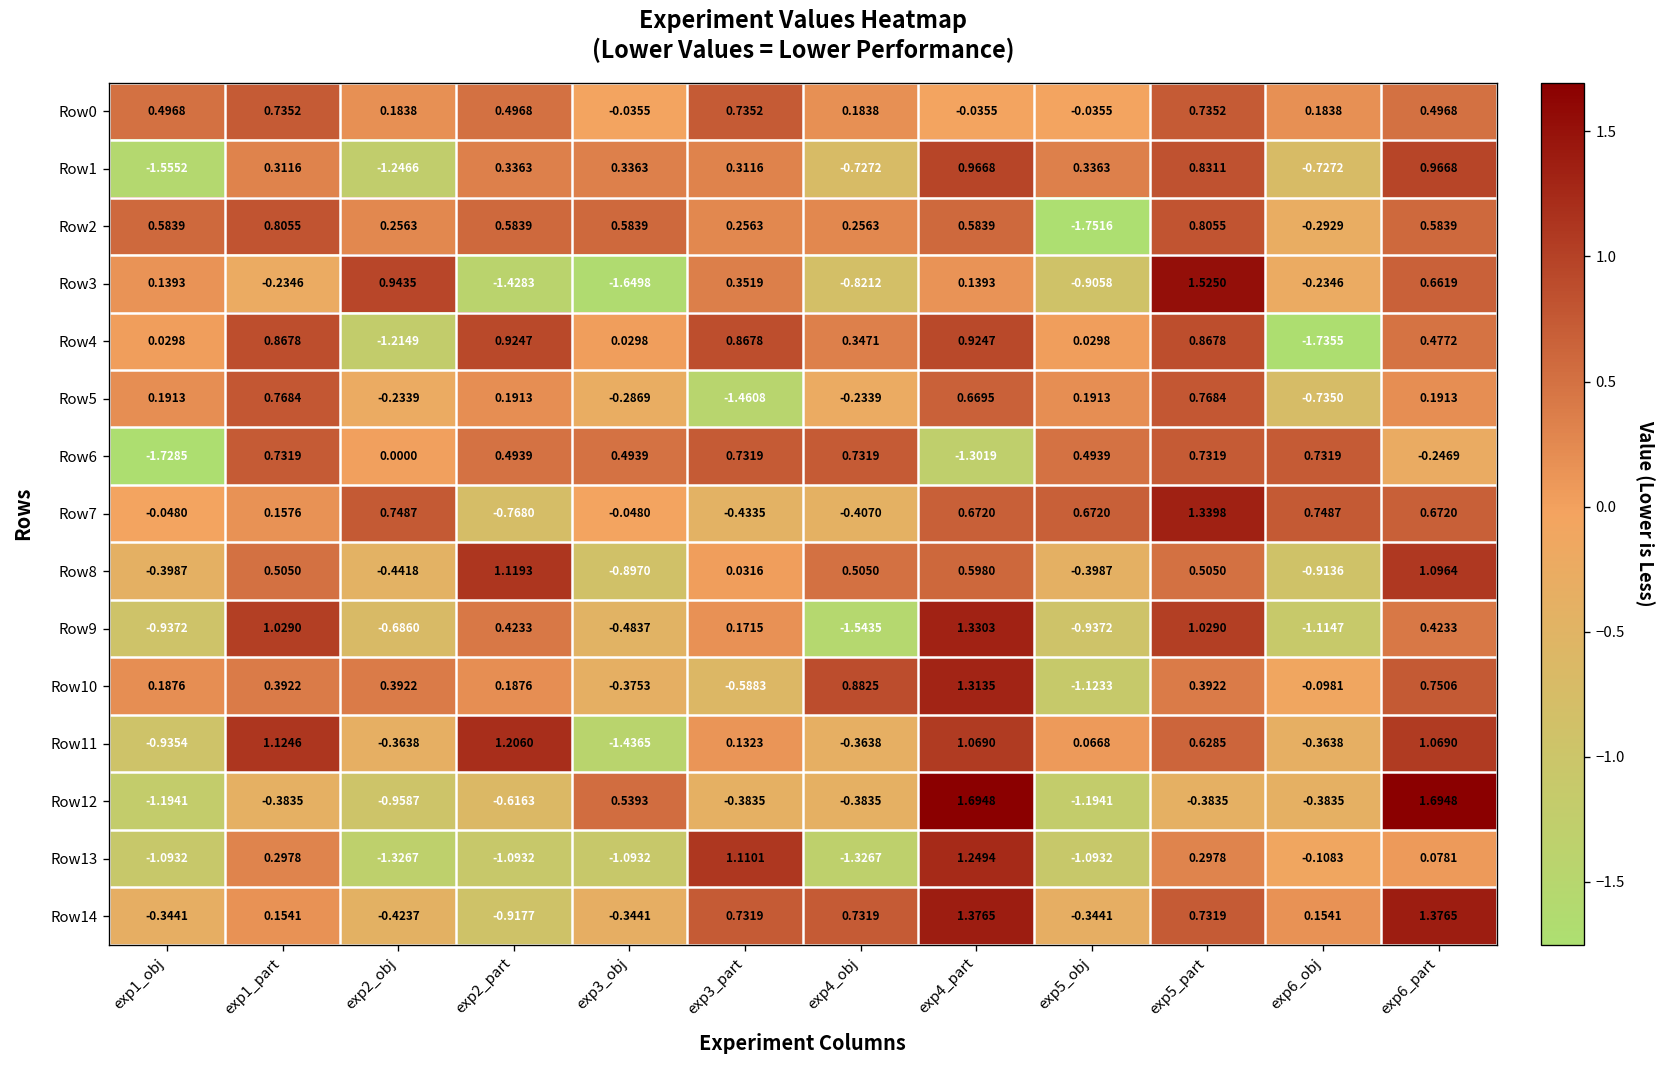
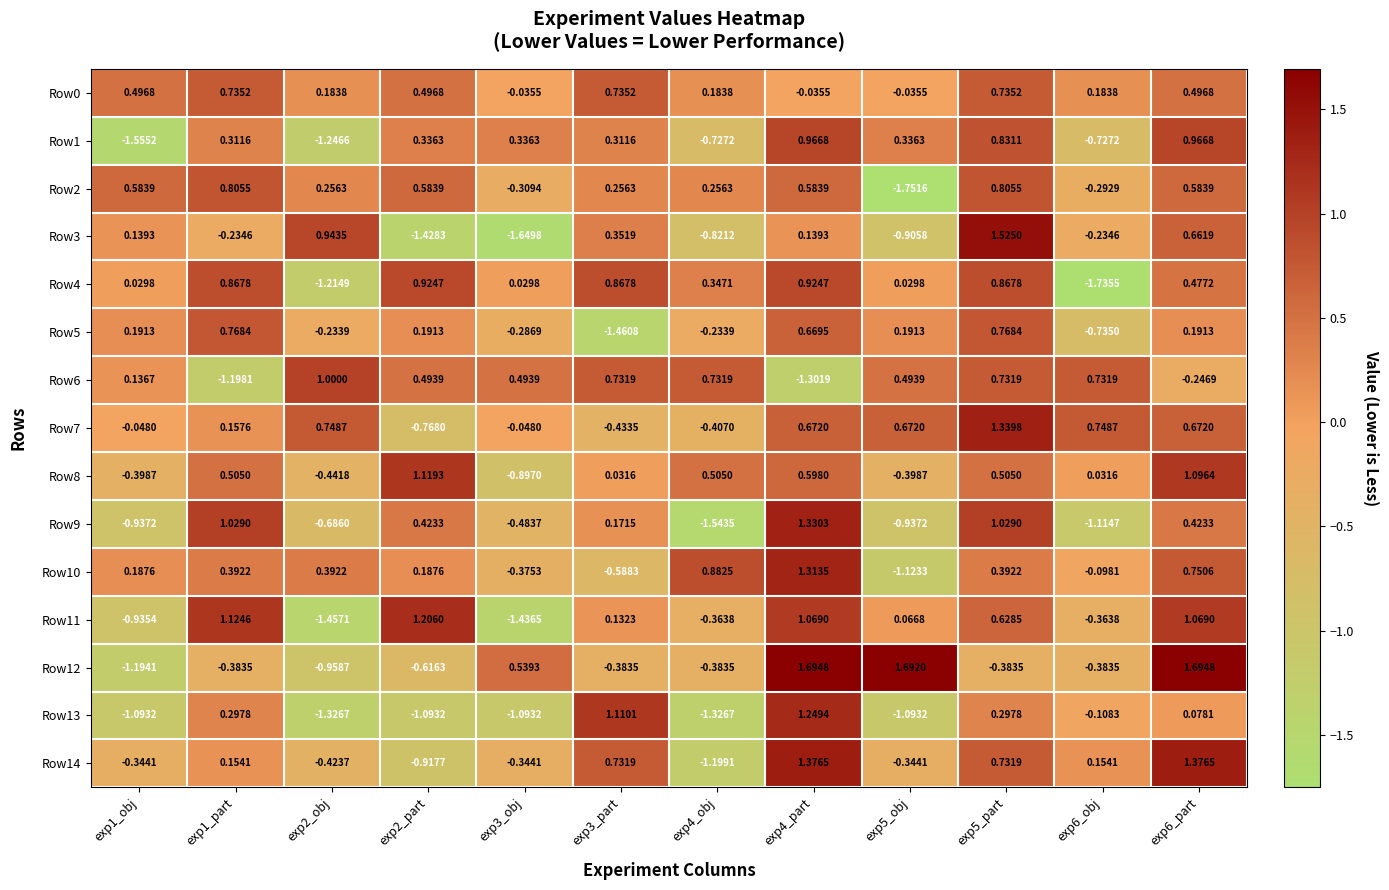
  {
    "Row0": {
      "exp1_obj": 0.4968,
      "exp1_part": 0.7352,
      "exp2_obj": 0.1838,
      "exp2_part": 0.4968,
      "exp3_obj": -0.0355,
      "exp3_part": 0.7352,
      "exp4_obj": 0.1838,
      "exp4_part": -0.0355,
      "exp5_obj": -0.0355,
      "exp5_part": 0.7352,
      "exp6_obj": 0.1838,
      "exp6_part": 0.4968
    },
    "Row1": {
      "exp1_obj": -1.5552,
      "exp1_part": 0.3116,
      "exp2_obj": -1.2466,
      "exp2_part": 0.3363,
      "exp3_obj": 0.3363,
      "exp3_part": 0.3116,
      "exp4_obj": -0.7272,
      "exp4_part": 0.9668,
      "exp5_obj": 0.3363,
      "exp5_part": 0.8311,
      "exp6_obj": -0.7272,
      "exp6_part": 0.9668
    },
    "Row2": {
      "exp1_obj": 0.5839,
      "exp1_part": 0.8055,
      "exp2_obj": 0.2563,
      "exp2_part": 0.5839,
-     "exp3_obj": 0.5839,
+     "exp3_obj": -0.3094,
      "exp3_part": 0.2563,
      "exp4_obj": 0.2563,
      "exp4_part": 0.5839,
      "exp5_obj": -1.7516,
      "exp5_part": 0.8055,
      "exp6_obj": -0.2929,
      "exp6_part": 0.5839
    },
    "Row3": {
      "exp1_obj": 0.1393,
      "exp1_part": -0.2346,
      "exp2_obj": 0.9435,
      "exp2_part": -1.4283,
      "exp3_obj": -1.6498,
      "exp3_part": 0.3519,
      "exp4_obj": -0.8212,
      "exp4_part": 0.1393,
      "exp5_obj": -0.9058,
      "exp5_part": 1.5250,
      "exp6_obj": -0.2346,
      "exp6_part": 0.6619
    },
    "Row4": {
      "exp1_obj": 0.0298,
      "exp1_part": 0.8678,
      "exp2_obj": -1.2149,
      "exp2_part": 0.9247,
      "exp3_obj": 0.0298,
      "exp3_part": 0.8678,
      "exp4_obj": 0.3471,
      "exp4_part": 0.9247,
      "exp5_obj": 0.0298,
      "exp5_part": 0.8678,
      "exp6_obj": -1.7355,
      "exp6_part": 0.4772
    },
    "Row5": {
      "exp1_obj": 0.1913,
      "exp1_part": 0.7684,
      "exp2_obj": -0.2339,
      "exp2_part": 0.1913,
      "exp3_obj": -0.2869,
      "exp3_part": -1.4608,
      "exp4_obj": -0.2339,
      "exp4_part": 0.6695,
      "exp5_obj": 0.1913,
      "exp5_part": 0.7684,
      "exp6_obj": -0.7350,
      "exp6_part": 0.1913
    },
    "Row6": {
-     "exp1_obj": -1.7285,
-     "exp1_part": 0.7319,
-     "exp2_obj": 0.0000,
+     "exp1_obj": 0.1367,
+     "exp1_part": -1.1981,
+     "exp2_obj": 1.0000,
      "exp2_part": 0.4939,
      "exp3_obj": 0.4939,
      "exp3_part": 0.7319,
      "exp4_obj": 0.7319,
      "exp4_part": -1.3019,
      "exp5_obj": 0.4939,
      "exp5_part": 0.7319,
      "exp6_obj": 0.7319,
      "exp6_part": -0.2469
    },
    "Row7": {
      "exp1_obj": -0.0480,
      "exp1_part": 0.1576,
      "exp2_obj": 0.7487,
      "exp2_part": -0.7680,
      "exp3_obj": -0.0480,
      "exp3_part": -0.4335,
      "exp4_obj": -0.4070,
      "exp4_part": 0.6720,
      "exp5_obj": 0.6720,
      "exp5_part": 1.3398,
      "exp6_obj": 0.7487,
      "exp6_part": 0.6720
    },
    "Row8": {
      "exp1_obj": -0.3987,
      "exp1_part": 0.5050,
      "exp2_obj": -0.4418,
      "exp2_part": 1.1193,
      "exp3_obj": -0.8970,
      "exp3_part": 0.0316,
      "exp4_obj": 0.5050,
      "exp4_part": 0.5980,
      "exp5_obj": -0.3987,
      "exp5_part": 0.5050,
-     "exp6_obj": -0.9136,
+     "exp6_obj": 0.0316,
      "exp6_part": 1.0964
    },
    "Row9": {
      "exp1_obj": -0.9372,
      "exp1_part": 1.0290,
      "exp2_obj": -0.6860,
      "exp2_part": 0.4233,
      "exp3_obj": -0.4837,
      "exp3_part": 0.1715,
      "exp4_obj": -1.5435,
      "exp4_part": 1.3303,
      "exp5_obj": -0.9372,
      "exp5_part": 1.0290,
      "exp6_obj": -1.1147,
      "exp6_part": 0.4233
    },
    "Row10": {
      "exp1_obj": 0.1876,
      "exp1_part": 0.3922,
      "exp2_obj": 0.3922,
      "exp2_part": 0.1876,
      "exp3_obj": -0.3753,
      "exp3_part": -0.5883,
      "exp4_obj": 0.8825,
      "exp4_part": 1.3135,
      "exp5_obj": -1.1233,
      "exp5_part": 0.3922,
      "exp6_obj": -0.0981,
      "exp6_part": 0.7506
    },
    "Row11": {
      "exp1_obj": -0.9354,
      "exp1_part": 1.1246,
-     "exp2_obj": -0.3638,
+     "exp2_obj": -1.4571,
      "exp2_part": 1.2060,
      "exp3_obj": -1.4365,
      "exp3_part": 0.1323,
      "exp4_obj": -0.3638,
      "exp4_part": 1.0690,
      "exp5_obj": 0.0668,
      "exp5_part": 0.6285,
      "exp6_obj": -0.3638,
      "exp6_part": 1.0690
    },
    "Row12": {
      "exp1_obj": -1.1941,
      "exp1_part": -0.3835,
      "exp2_obj": -0.9587,
      "exp2_part": -0.6163,
      "exp3_obj": 0.5393,
      "exp3_part": -0.3835,
      "exp4_obj": -0.3835,
      "exp4_part": 1.6948,
-     "exp5_obj": -1.1941,
+     "exp5_obj": 1.6920,
      "exp5_part": -0.3835,
      "exp6_obj": -0.3835,
      "exp6_part": 1.6948
    },
    "Row13": {
      "exp1_obj": -1.0932,
      "exp1_part": 0.2978,
      "exp2_obj": -1.3267,
      "exp2_part": -1.0932,
      "exp3_obj": -1.0932,
      "exp3_part": 1.1101,
      "exp4_obj": -1.3267,
      "exp4_part": 1.2494,
      "exp5_obj": -1.0932,
      "exp5_part": 0.2978,
      "exp6_obj": -0.1083,
      "exp6_part": 0.0781
    },
    "Row14": {
      "exp1_obj": -0.3441,
      "exp1_part": 0.1541,
      "exp2_obj": -0.4237,
      "exp2_part": -0.9177,
      "exp3_obj": -0.3441,
      "exp3_part": 0.7319,
-     "exp4_obj": 0.7319,
+     "exp4_obj": -1.1991,
      "exp4_part": 1.3765,
      "exp5_obj": -0.3441,
      "exp5_part": 0.7319,
      "exp6_obj": 0.1541,
      "exp6_part": 1.3765
    }
  }
